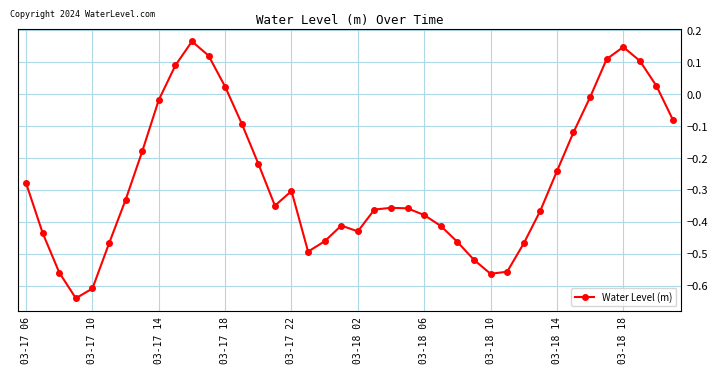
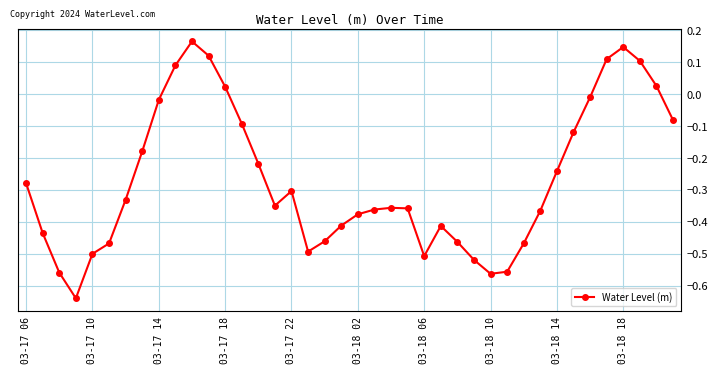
  {
    "03-17 06": -0.28,
-   "03-17 10": -0.61,
+   "03-17 10": -0.50,
    "03-17 14": -0.02,
    "03-17 18": 0.02,
    "03-17 22": -0.30,
-   "03-18 02": -0.43,
-   "03-18 06": -0.38,
+   "03-18 02": -0.38,
+   "03-18 06": -0.51,
    "03-18 10": -0.56,
    "03-18 14": -0.24,
    "03-18 18": 0.15
  }
